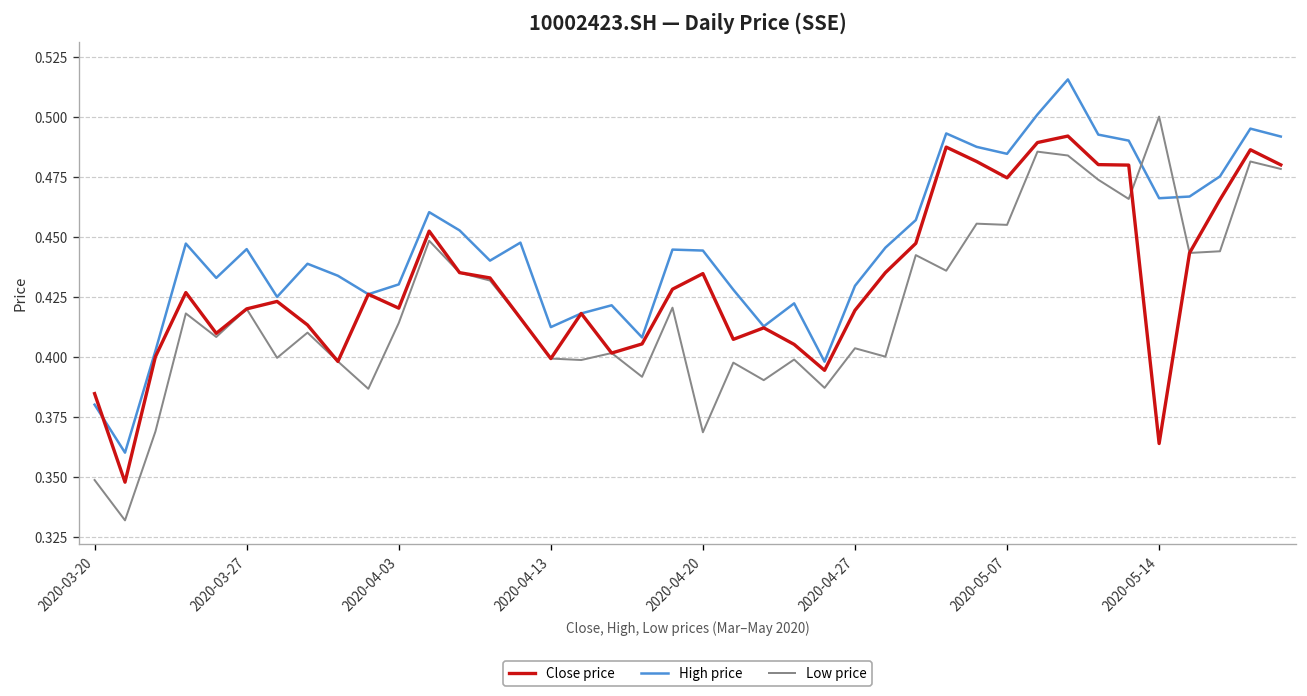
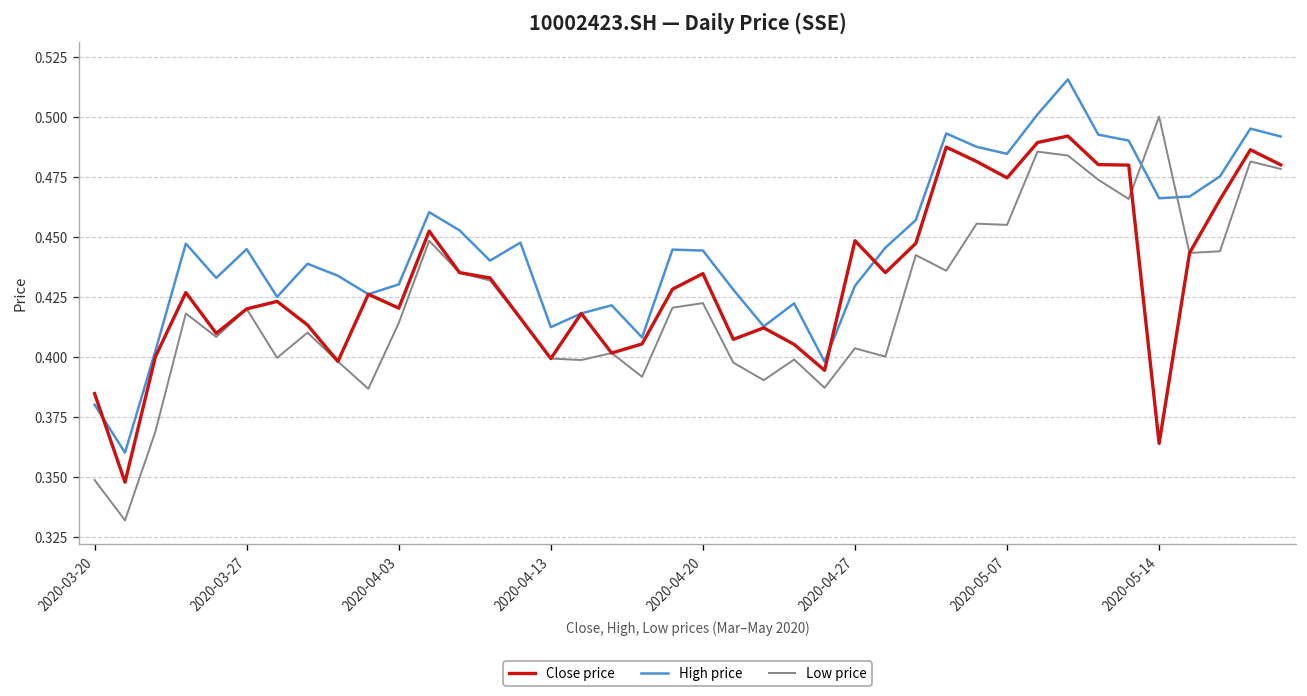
  {
    "Close price": {
      "2020-03-20": 0.385,
      "2020-04-03": 0.420,
      "2020-04-20": 0.435,
-     "2020-04-27": 0.419,
+     "2020-04-27": 0.448,
      "2020-05-07": 0.475,
      "2020-05-14": 0.364
    },
    "High price": {
      "2020-03-20": 0.380,
      "2020-03-27": 0.445,
      "2020-04-03": 0.430,
      "2020-04-13": 0.412,
      "2020-04-20": 0.444,
      "2020-04-27": 0.430,
      "2020-05-07": 0.485,
      "2020-05-14": 0.466
    },
    "Low price": {
      "2020-03-20": 0.349,
      "2020-04-03": 0.414,
-     "2020-04-20": 0.369,
+     "2020-04-20": 0.422,
      "2020-04-27": 0.404,
      "2020-05-07": 0.455,
      "2020-05-14": 0.500
    }
  }
